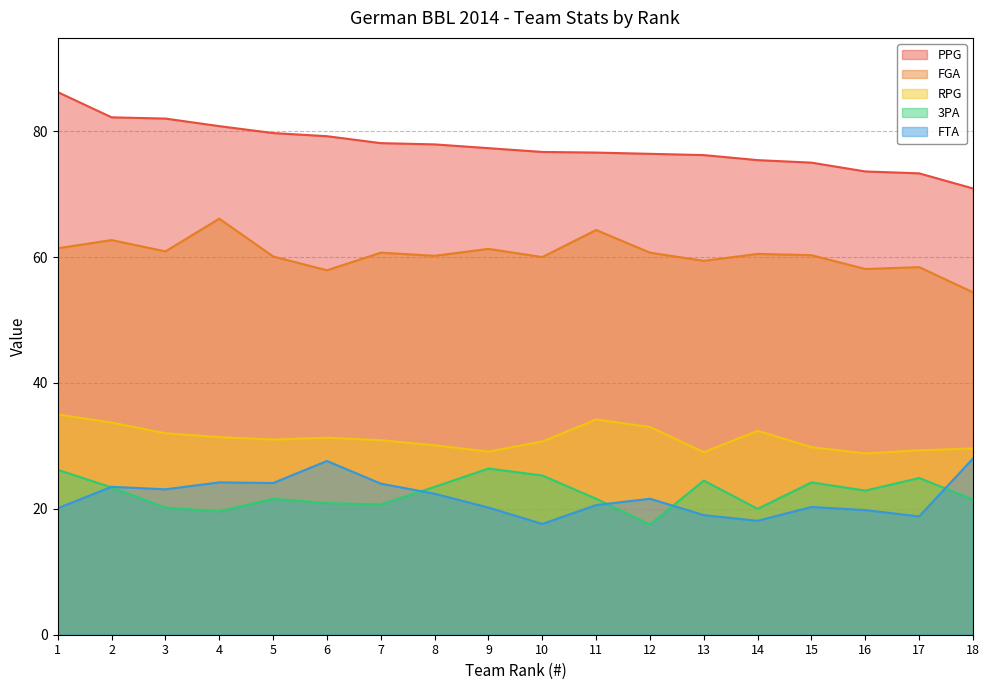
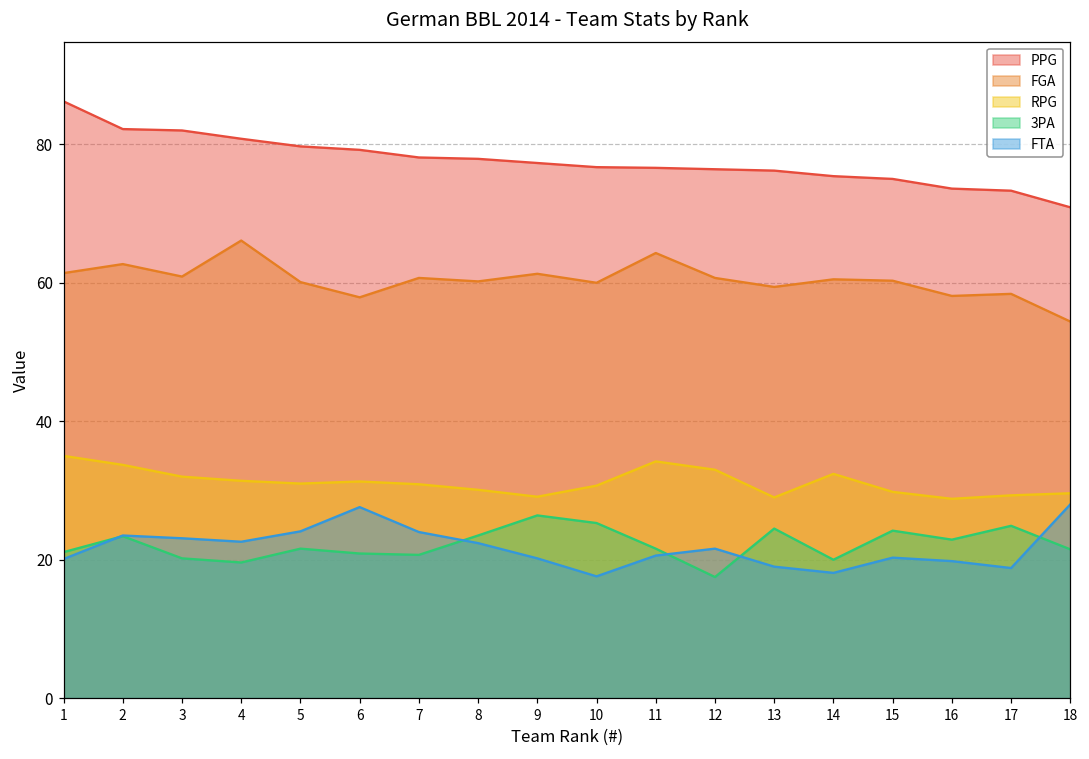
  {
    "3PA": {
-     "1": 26,
+     "1": 21,
      "3": 20,
      "4": 20,
      "5": 22,
      "6": 21,
      "7": 21,
      "8": 24,
      "9": 26,
      "10": 25,
      "11": 22,
      "12": 18,
      "13": 25,
      "14": 20,
      "15": 24,
      "16": 23,
      "17": 25,
      "18": 22
    },
    "FTA": {
      "1": 20,
      "3": 23,
-     "4": 24,
+     "4": 23,
      "5": 24,
      "6": 28,
      "7": 24,
      "8": 22,
      "9": 20,
      "10": 18,
      "11": 21,
      "12": 22,
      "13": 19,
      "14": 18,
      "15": 20,
      "16": 20,
      "17": 19,
      "18": 28
    }
  }
